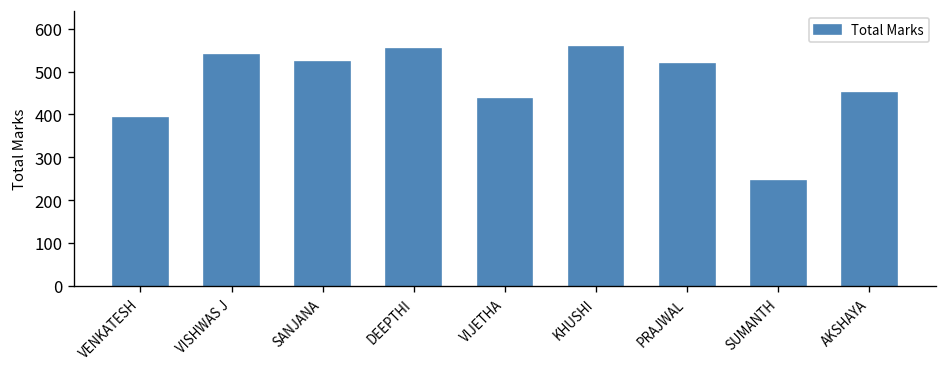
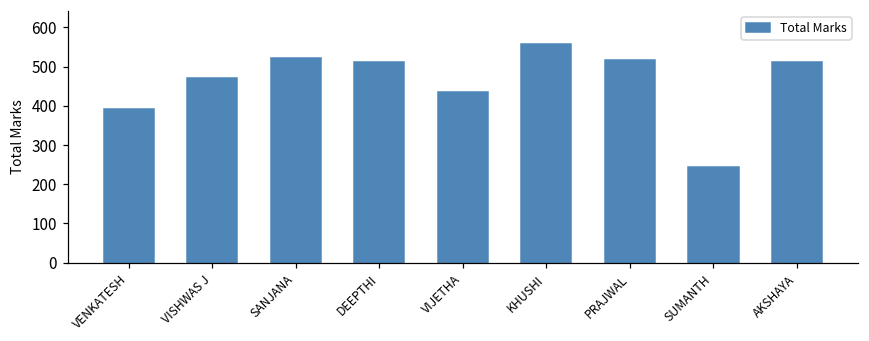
  {
    "VENKATESH": 390,
-   "VISHWAS J": 540,
+   "VISHWAS J": 470,
    "SANJANA": 520,
-   "DEEPTHI": 550,
+   "DEEPTHI": 510,
    "VIJETHA": 440,
    "KHUSHI": 560,
    "PRAJWAL": 520,
    "SUMANTH": 240,
-   "AKSHAYA": 450
+   "AKSHAYA": 510
  }
